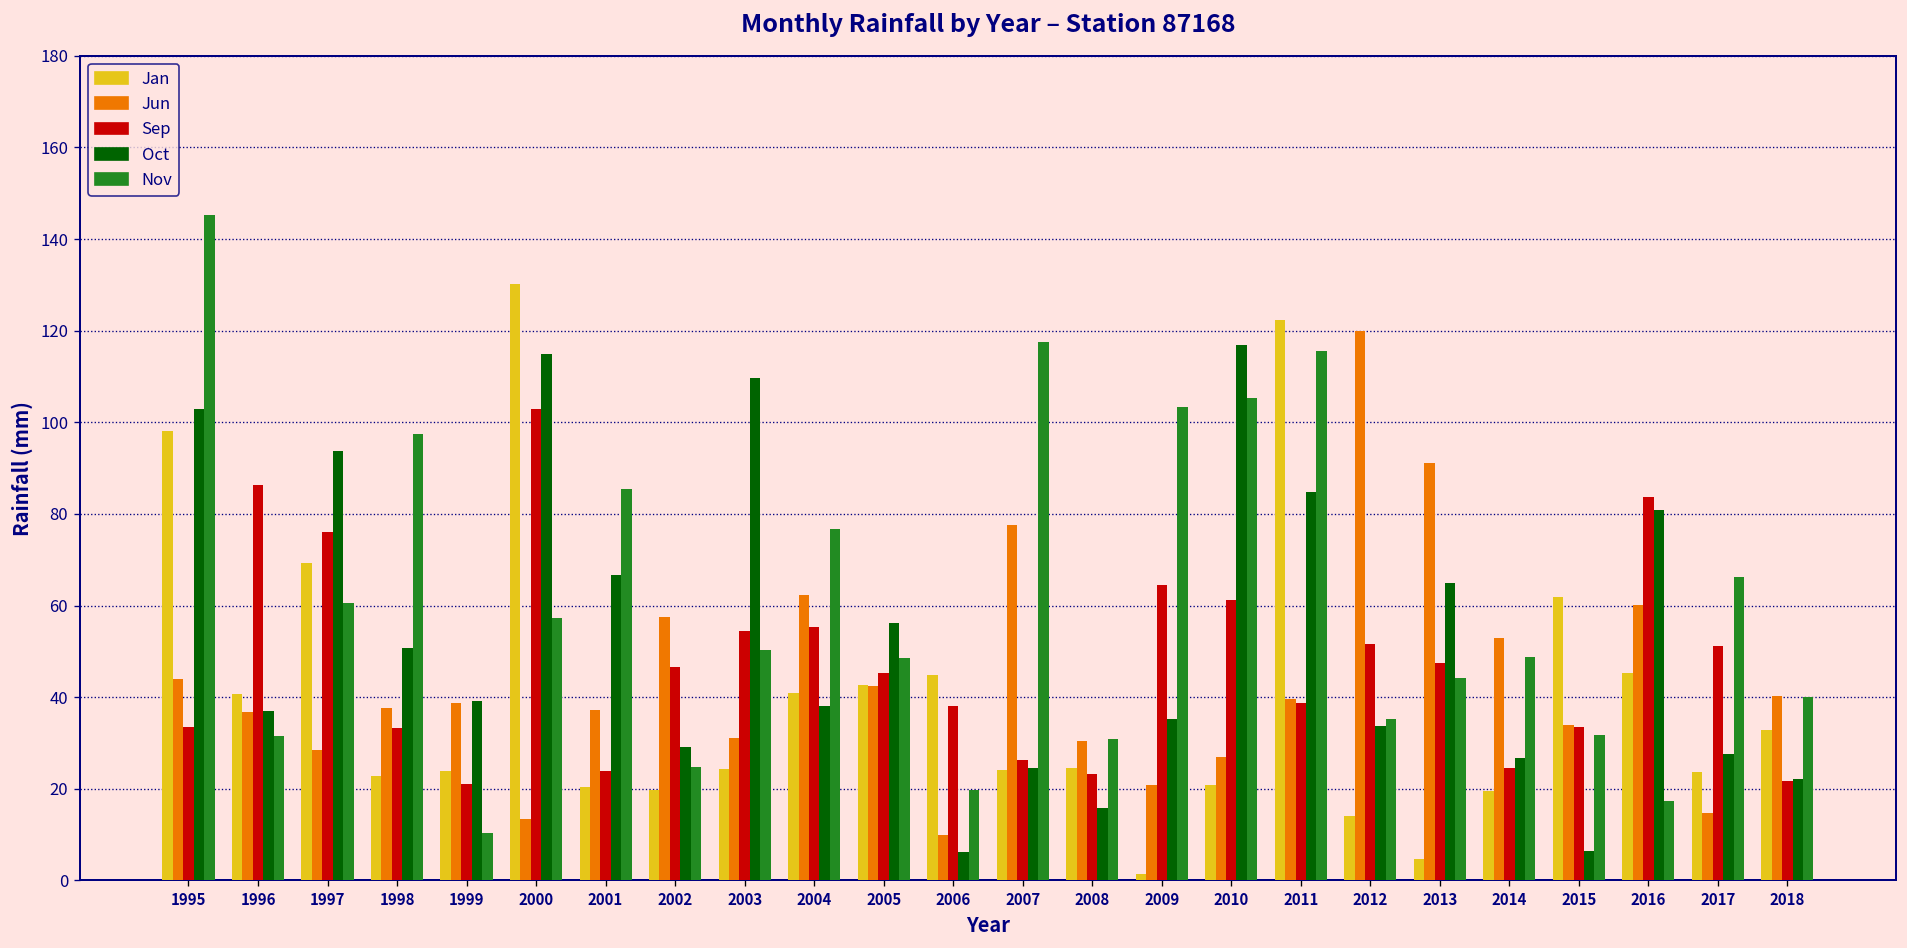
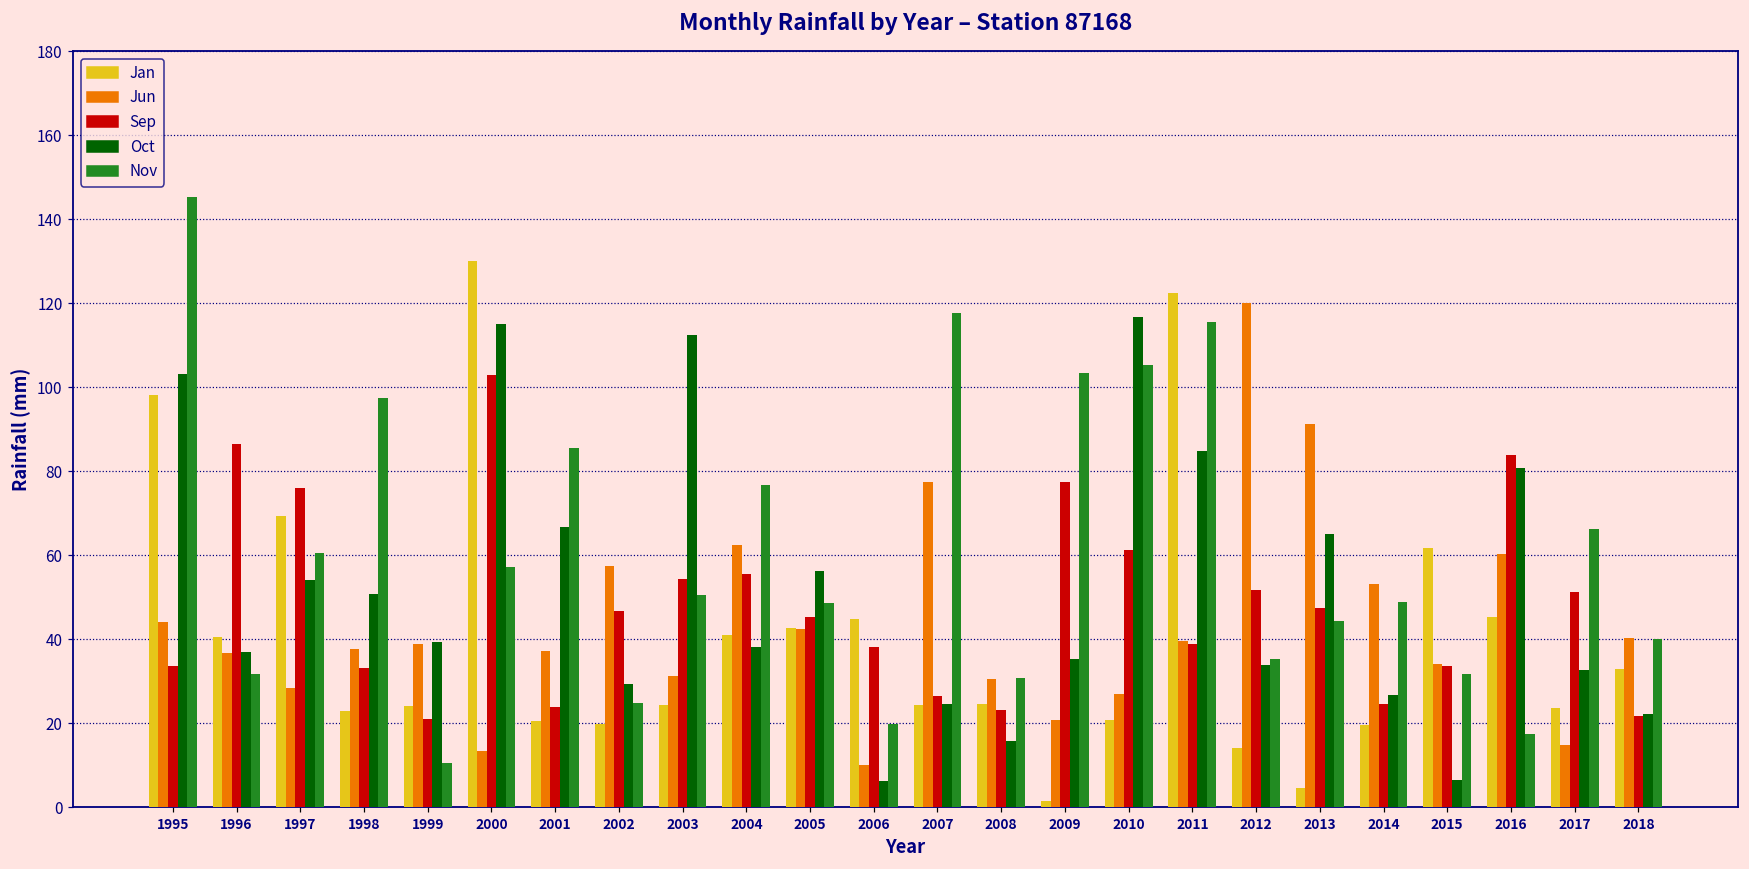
  {
    "Jan": {
      "1995": 98,
      "1996": 41,
      "1997": 69,
      "1998": 23,
      "1999": 24,
      "2000": 130,
      "2001": 20,
      "2002": 20,
      "2003": 24,
      "2004": 41,
      "2005": 43,
      "2006": 45,
      "2007": 24,
      "2008": 25,
      "2009": 1,
      "2010": 21,
      "2011": 122,
      "2012": 14,
      "2013": 5,
      "2014": 20,
      "2015": 62,
      "2016": 45,
      "2017": 24,
      "2018": 33
    },
    "Jun": {
      "1995": 44,
      "1996": 37,
      "1997": 28,
      "1998": 38,
      "1999": 39,
      "2000": 13,
      "2001": 37,
      "2002": 57,
      "2003": 31,
      "2004": 62,
      "2005": 42,
      "2006": 10,
      "2007": 78,
      "2008": 30,
      "2009": 21,
      "2010": 27,
      "2011": 40,
      "2012": 120,
      "2013": 91,
      "2014": 53,
      "2015": 34,
      "2016": 60,
      "2017": 15,
      "2018": 40
    },
    "Sep": {
      "1995": 34,
      "1996": 86,
      "1997": 76,
      "1998": 33,
      "1999": 21,
      "2000": 103,
      "2001": 24,
      "2002": 47,
      "2003": 54,
      "2004": 55,
      "2005": 45,
      "2006": 38,
      "2007": 26,
      "2008": 23,
-     "2009": 64,
+     "2009": 78,
      "2010": 61,
      "2011": 39,
      "2012": 52,
      "2013": 47,
      "2014": 25,
      "2015": 34,
      "2016": 84,
      "2017": 51,
      "2018": 22
    },
    "Oct": {
      "1995": 103,
      "1996": 37,
-     "1997": 94,
+     "1997": 54,
      "1998": 51,
      "1999": 39,
      "2000": 115,
      "2001": 67,
      "2002": 29,
-     "2003": 110,
+     "2003": 113,
      "2004": 38,
      "2005": 56,
      "2006": 6,
      "2007": 25,
      "2008": 16,
      "2009": 35,
      "2010": 117,
      "2011": 85,
      "2012": 34,
      "2013": 65,
      "2014": 27,
      "2015": 6,
      "2016": 81,
-     "2017": 28,
+     "2017": 33,
      "2018": 22
    },
    "Nov": {
      "1995": 145,
      "1996": 32,
      "1997": 61,
      "1998": 97,
      "1999": 10,
      "2000": 57,
      "2001": 85,
      "2002": 25,
      "2003": 50,
      "2004": 77,
      "2005": 49,
      "2006": 20,
      "2007": 118,
      "2008": 31,
      "2009": 103,
      "2010": 105,
      "2011": 116,
      "2012": 35,
      "2013": 44,
      "2014": 49,
      "2015": 32,
      "2016": 17,
      "2017": 66,
      "2018": 40
    }
  }
